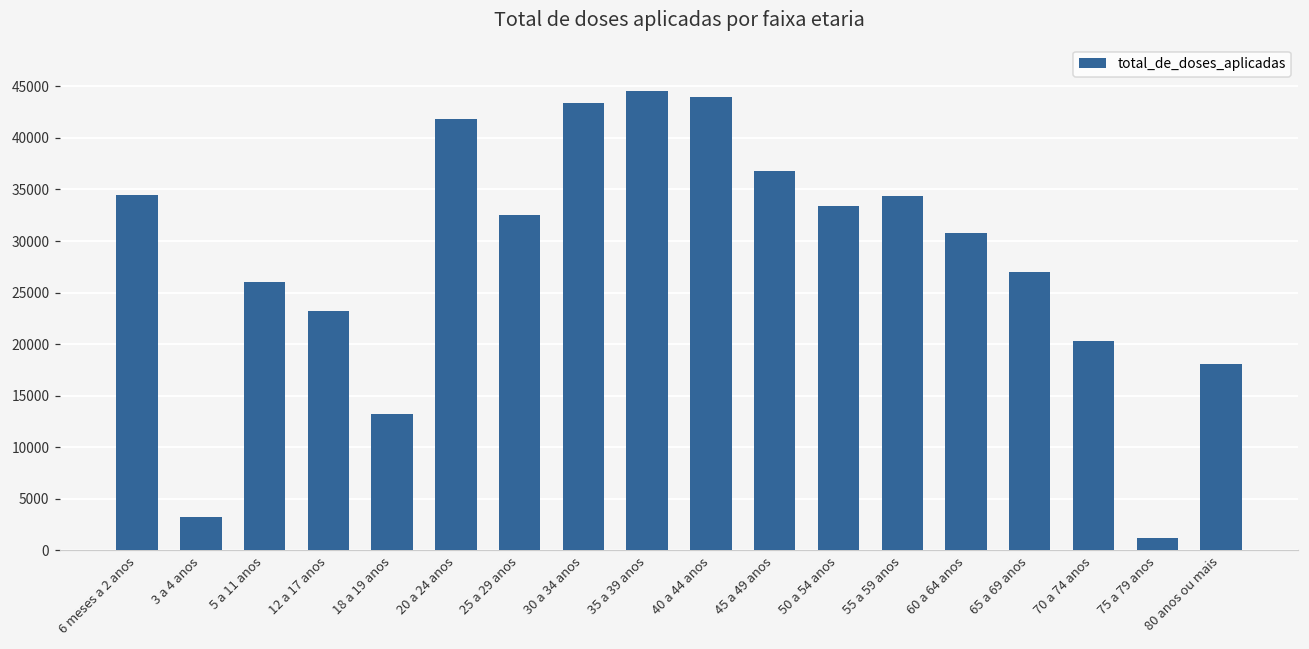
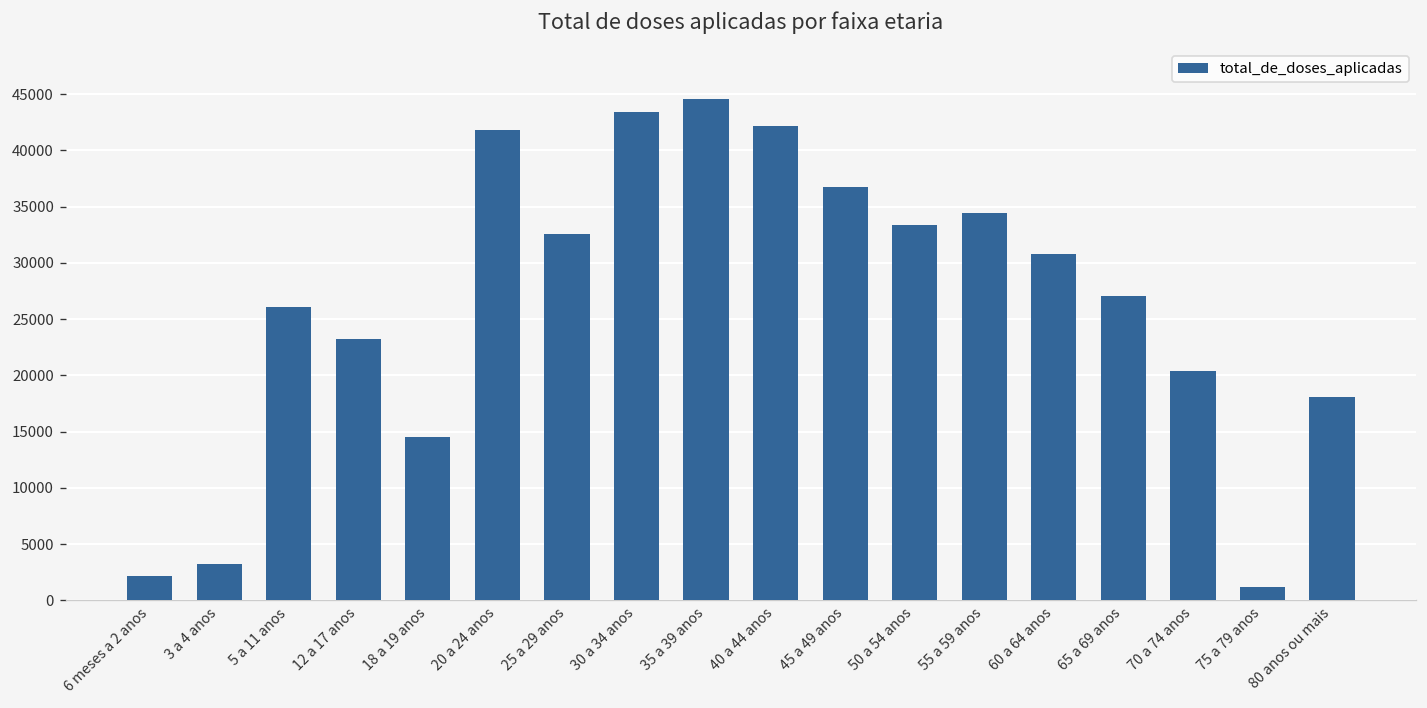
  {
-   "6 meses a 2 anos": 34000,
+   "6 meses a 2 anos": 2000,
    "3 a 4 anos": 3000,
    "5 a 11 anos": 26000,
    "12 a 17 anos": 23000,
-   "18 a 19 anos": 13000,
+   "18 a 19 anos": 15000,
    "20 a 24 anos": 42000,
    "25 a 29 anos": 33000,
    "30 a 34 anos": 43000,
    "35 a 39 anos": 45000,
-   "40 a 44 anos": 44000,
+   "40 a 44 anos": 42000,
    "45 a 49 anos": 37000,
    "50 a 54 anos": 33000,
    "55 a 59 anos": 34000,
    "60 a 64 anos": 31000,
    "65 a 69 anos": 27000,
    "70 a 74 anos": 20000,
    "75 a 79 anos": 1000,
    "80 anos ou mais": 18000
  }
